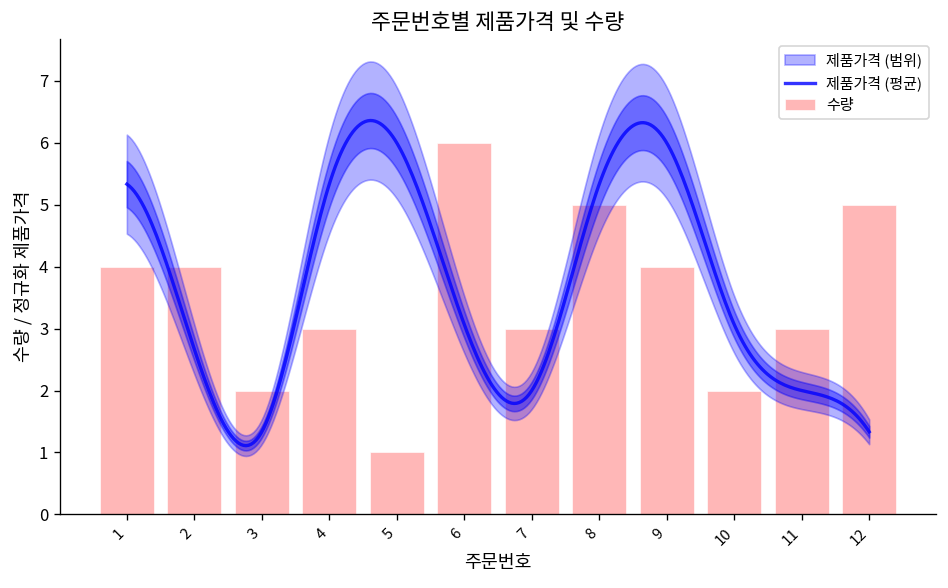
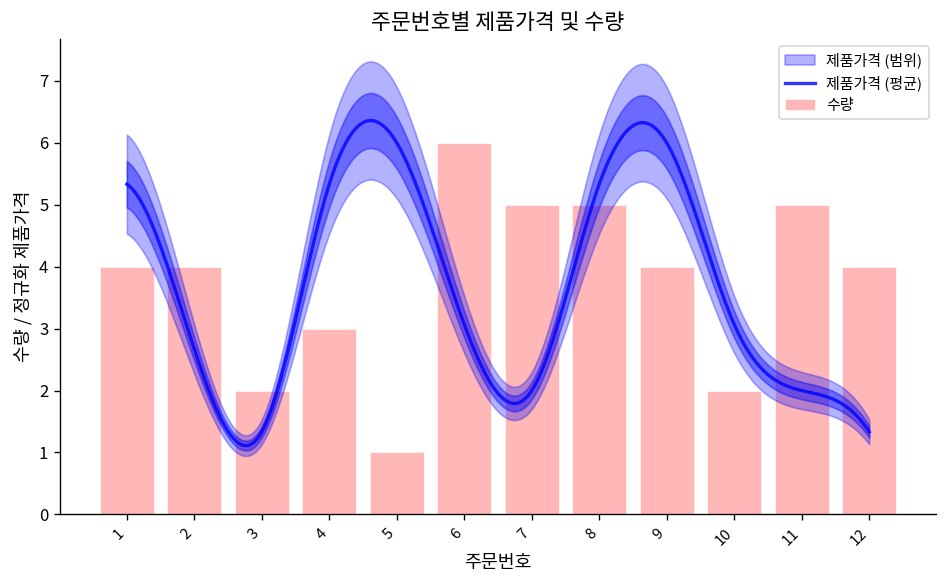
  {
    "수량": {
      "1": 4,
      "2": 4,
      "3": 2,
      "4": 3,
      "5": 1,
      "6": 6,
-     "7": 3,
+     "7": 5,
      "8": 5,
      "9": 4,
      "10": 2,
-     "11": 3,
-     "12": 5
+     "11": 5,
+     "12": 4
    }
  }
